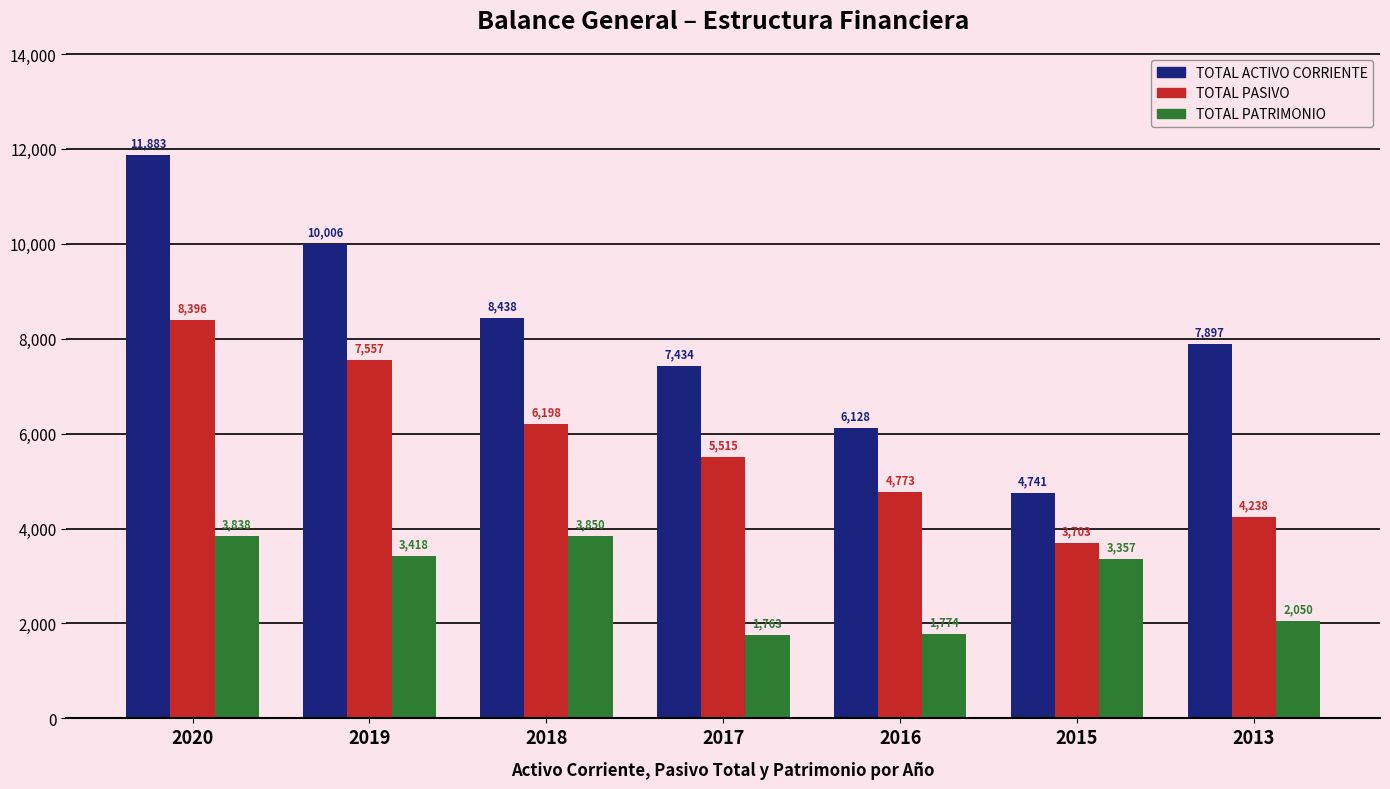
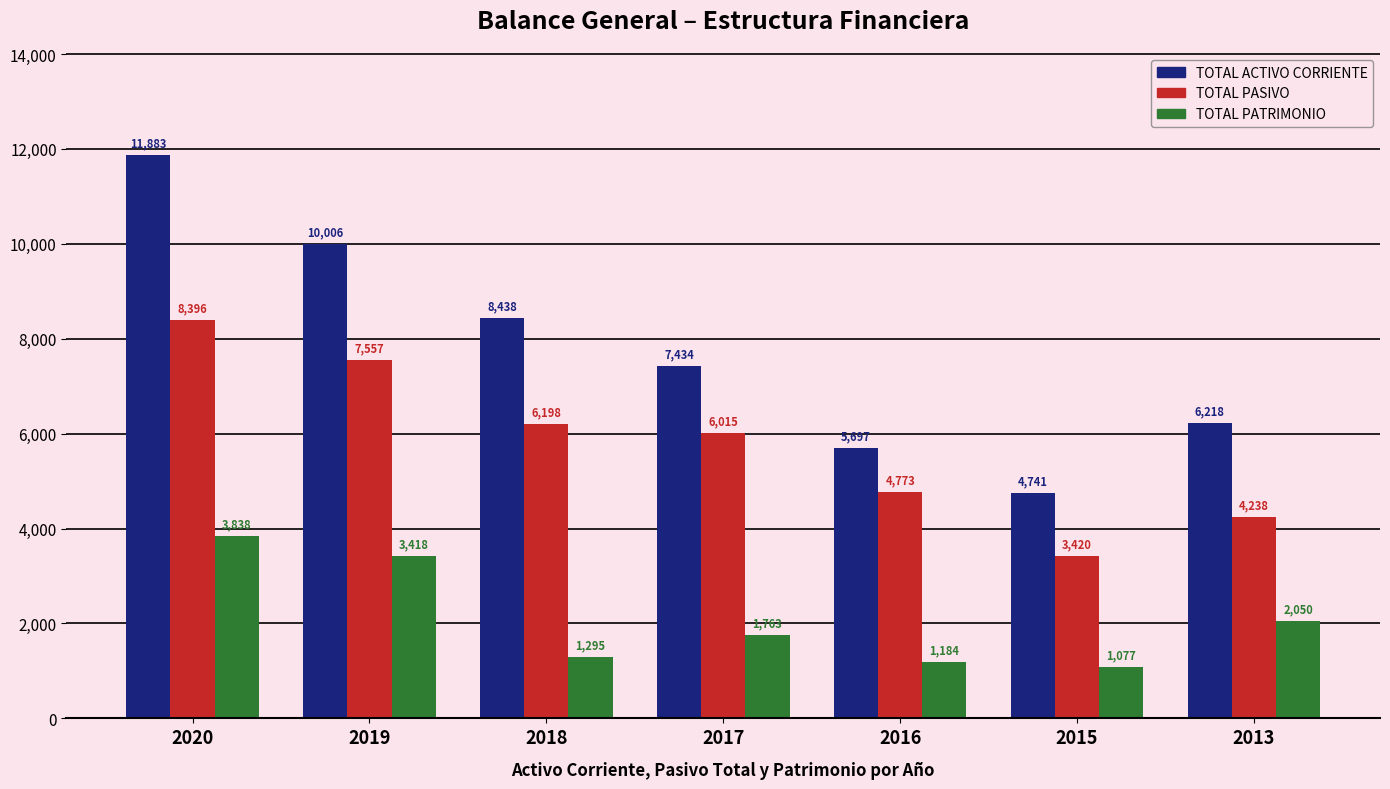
  {
    "TOTAL ACTIVO CORRIENTE": {
      "2020": "11,883",
      "2019": "10,006",
      "2018": "8,438",
      "2017": "7,434",
-     "2016": "6,128",
+     "2016": "5,697",
      "2015": "4,741",
-     "2013": "7,897"
+     "2013": "6,218"
    },
    "TOTAL PASIVO": {
      "2020": "8,396",
      "2019": "7,557",
      "2018": "6,198",
-     "2017": "5,515",
+     "2017": "6,015",
      "2016": "4,773",
-     "2015": "3,703",
+     "2015": "3,420",
      "2013": "4,238"
    },
    "TOTAL PATRIMONIO": {
      "2020": "3,838",
      "2019": "3,418",
-     "2018": "3,850",
+     "2018": "1,295",
      "2017": "1,763",
-     "2016": "1,774",
-     "2015": "3,357",
+     "2016": "1,184",
+     "2015": "1,077",
      "2013": "2,050"
    }
  }
